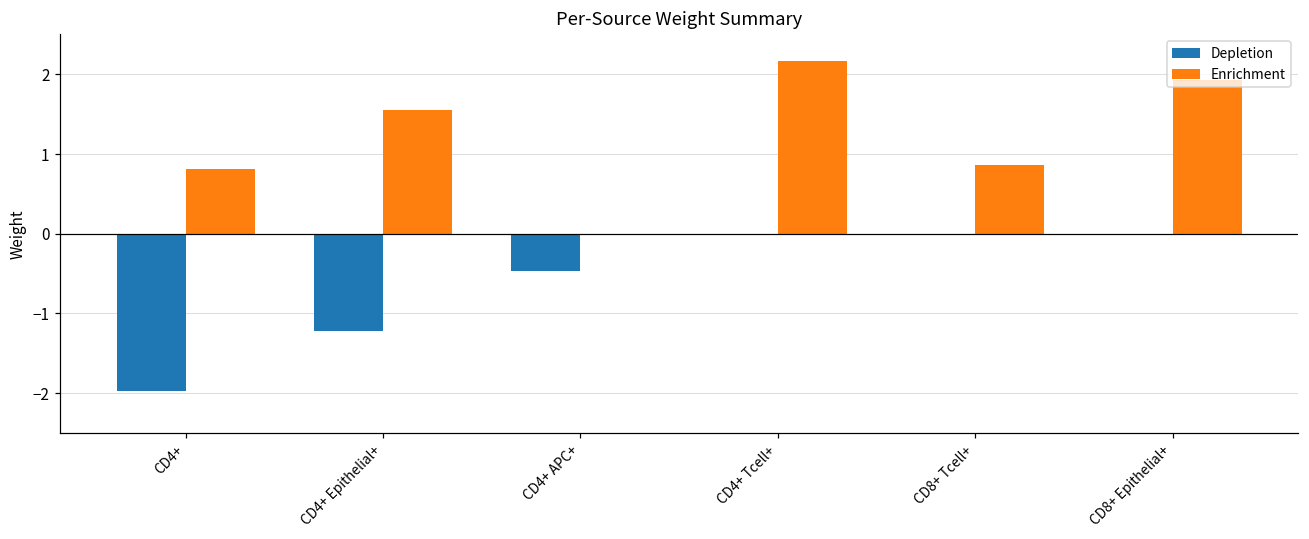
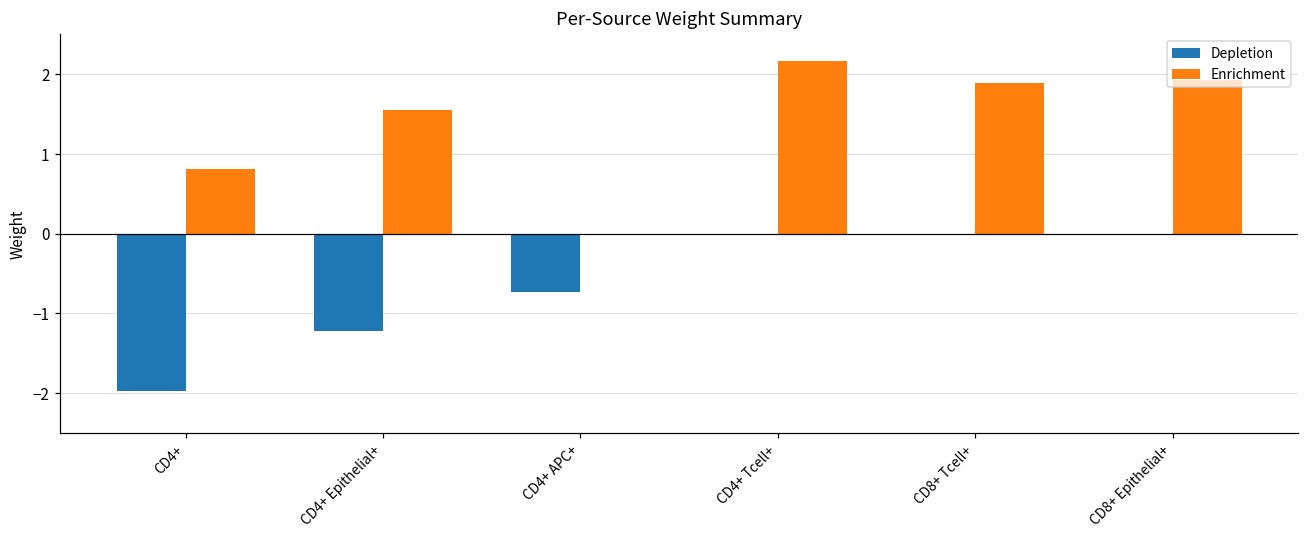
  {
    "Depletion": {
      "CD4+": -2.0,
      "CD4+ Epithelial+": -1.2,
-     "CD4+ APC+": -0.5,
+     "CD4+ APC+": -0.7,
      "CD4+ Tcell+": 0.0,
      "CD8+ Tcell+": 0.0,
      "CD8+ Epithelial+": 0.0
    },
    "Enrichment": {
      "CD4+": 0.8,
      "CD4+ Epithelial+": 1.6,
      "CD4+ APC+": 0.0,
      "CD4+ Tcell+": 2.2,
-     "CD8+ Tcell+": 0.9
+     "CD8+ Tcell+": 1.9
    }
  }
